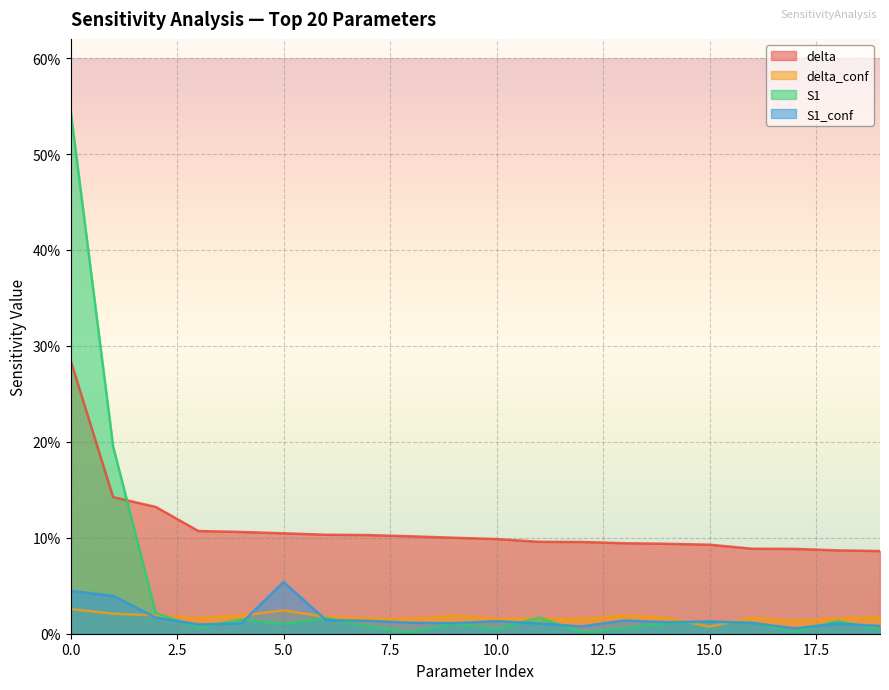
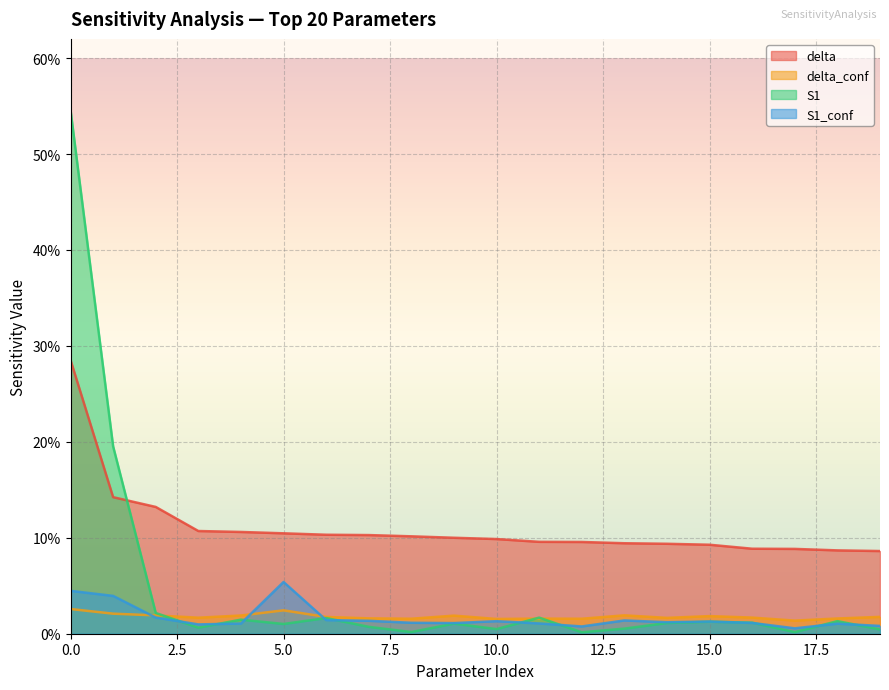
  {
    "delta_conf": {
      "5.0": "2%",
-     "15.0": "1%"
+     "15.0": "2%"
    },
    "S1_conf": {
      "5.0": "5%"
    }
  }
